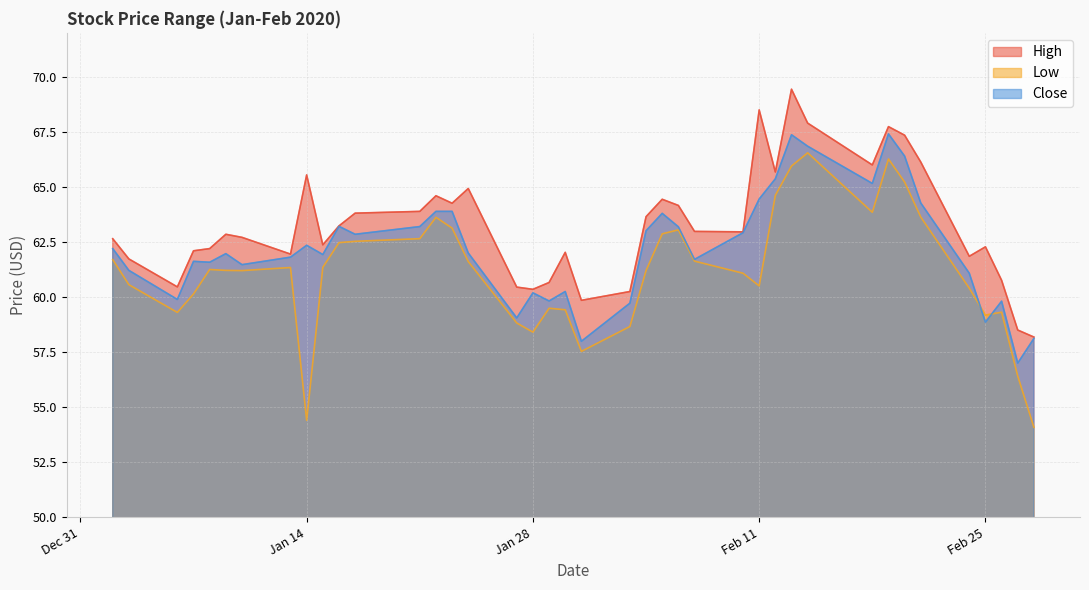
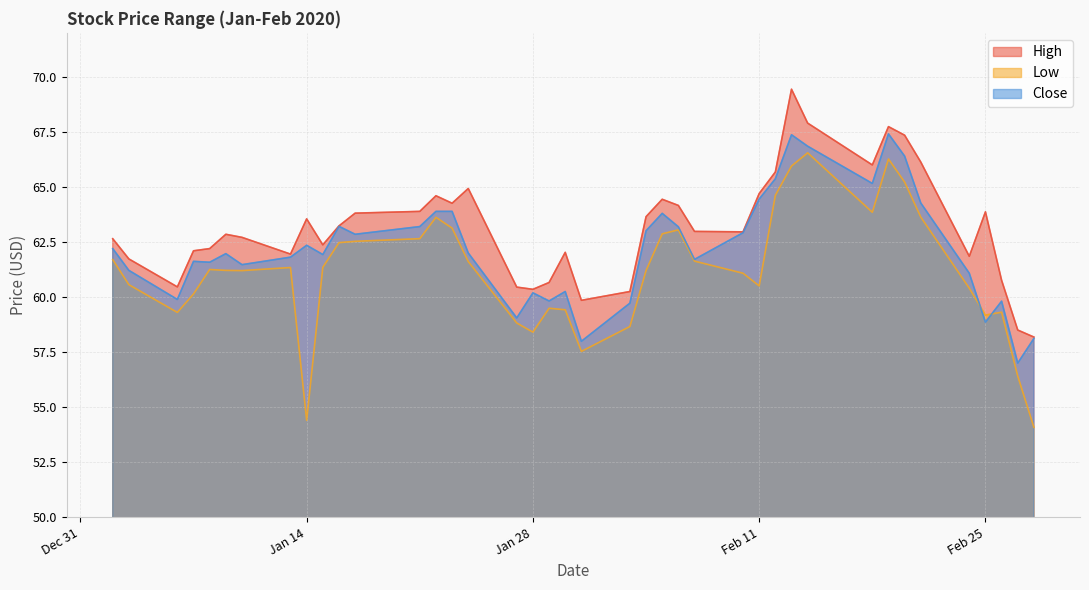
  {
    "High": {
-     "Jan 14": 65.5,
+     "Jan 14": 63.5,
      "Jan 28": 60.3,
-     "Feb 11": 68.5,
-     "Feb 25": 62.3
+     "Feb 11": 64.7,
+     "Feb 25": 63.9
    },
    "Low": {
      "Jan 14": 54.4,
      "Jan 28": 58.4,
      "Feb 11": 60.5,
      "Feb 25": 59.2
    },
    "Close": {
      "Jan 14": 62.3,
      "Jan 28": 60.2,
      "Feb 11": 64.4,
      "Feb 25": 58.9
    }
  }
